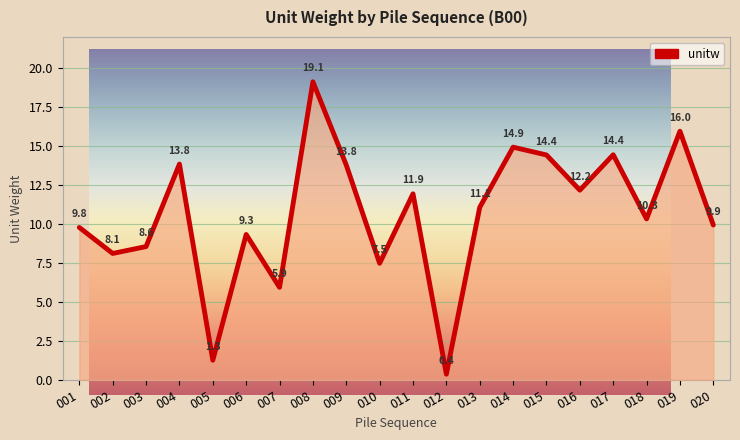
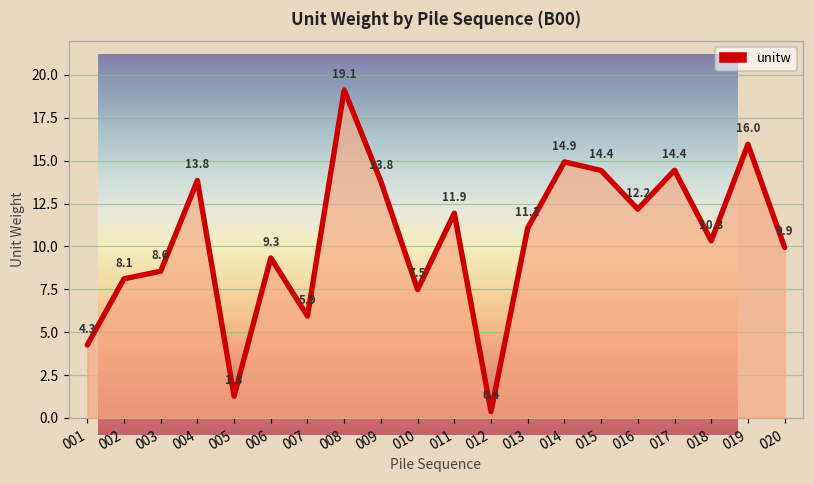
  {
-   "001": 9.8,
+   "001": 4.3,
    "019": 16.0,
    "020": 9.9
  }
